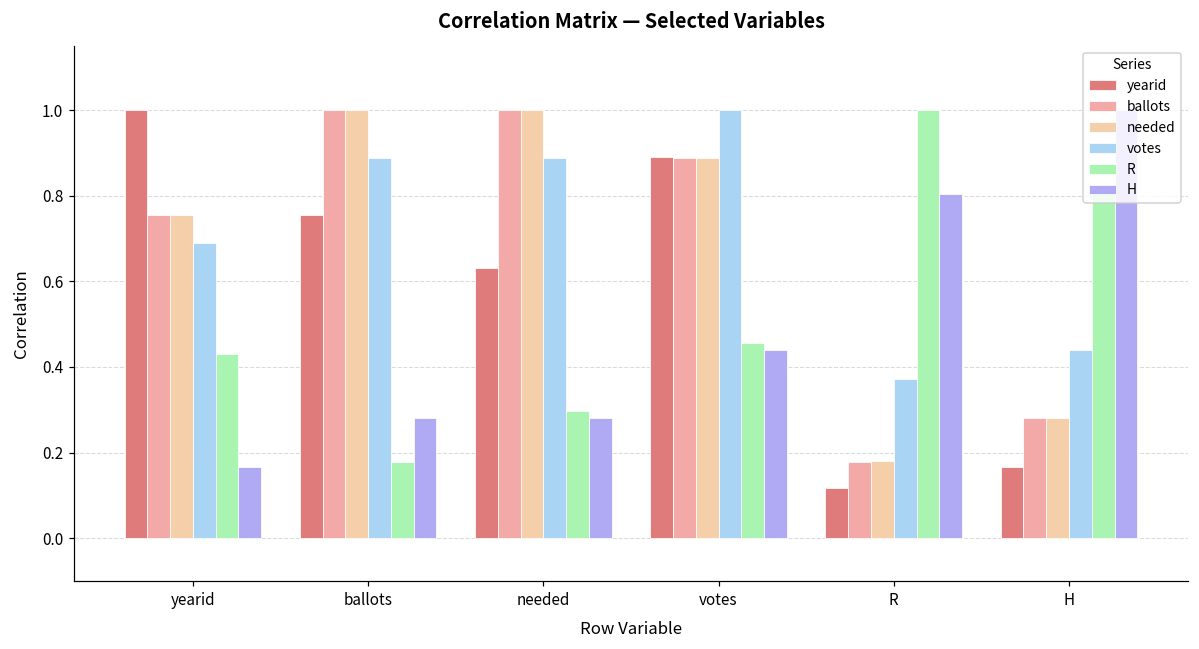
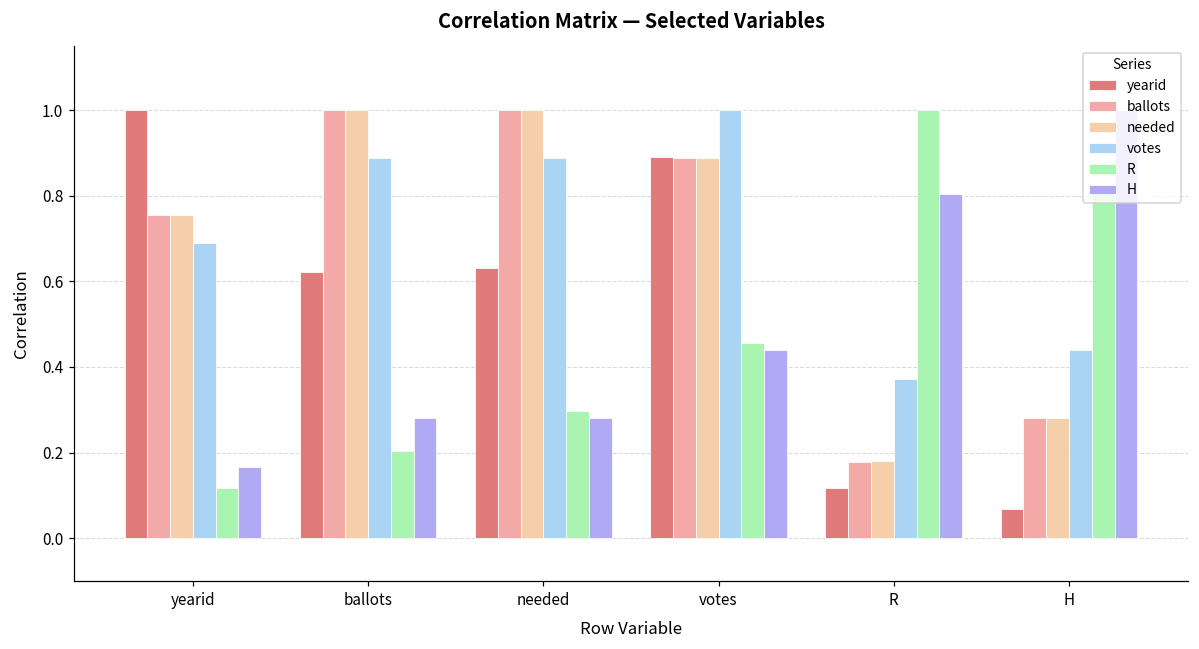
  {
    "yearid": {
      "yearid": 1.00,
-     "ballots": 0.75,
+     "ballots": 0.62,
      "needed": 0.63,
      "votes": 0.89,
      "R": 0.12,
-     "H": 0.17
+     "H": 0.07
    },
    "R": {
-     "yearid": 0.43,
-     "ballots": 0.18,
+     "yearid": 0.12,
+     "ballots": 0.20,
      "needed": 0.30,
      "votes": 0.46,
      "R": 1.00
    }
  }
